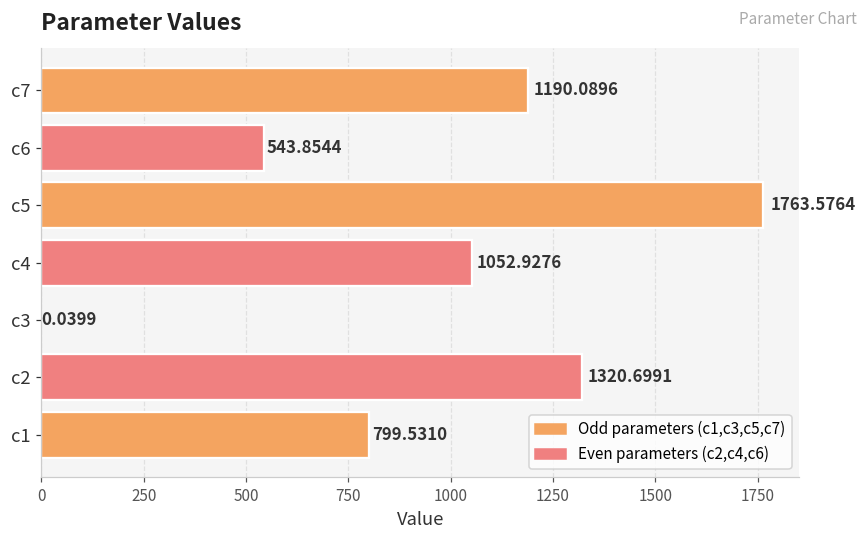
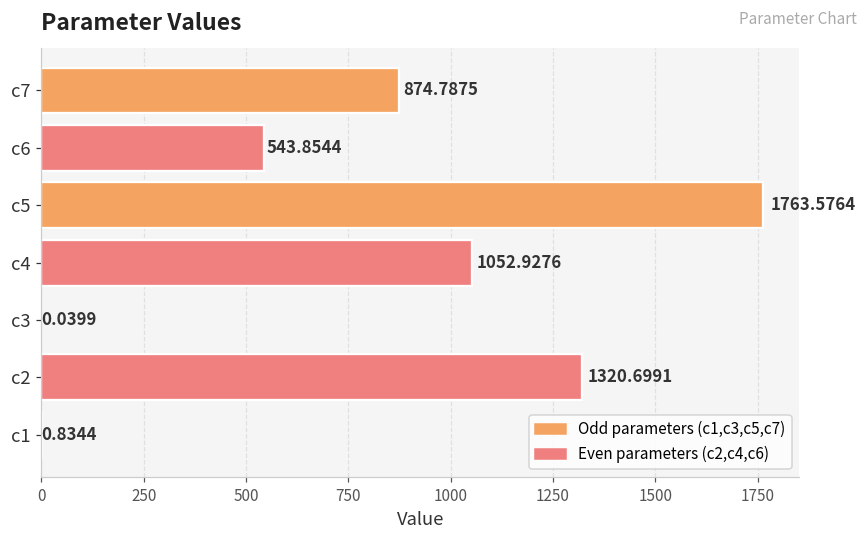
  {
-   "c7": 1190.0896,
+   "c7": 874.7875,
    "c6": 543.8544,
    "c5": 1763.5764,
    "c4": 1052.9276,
    "c3": 0.0399,
    "c2": 1320.6991,
-   "c1": 799.5310
+   "c1": 0.8344
  }
